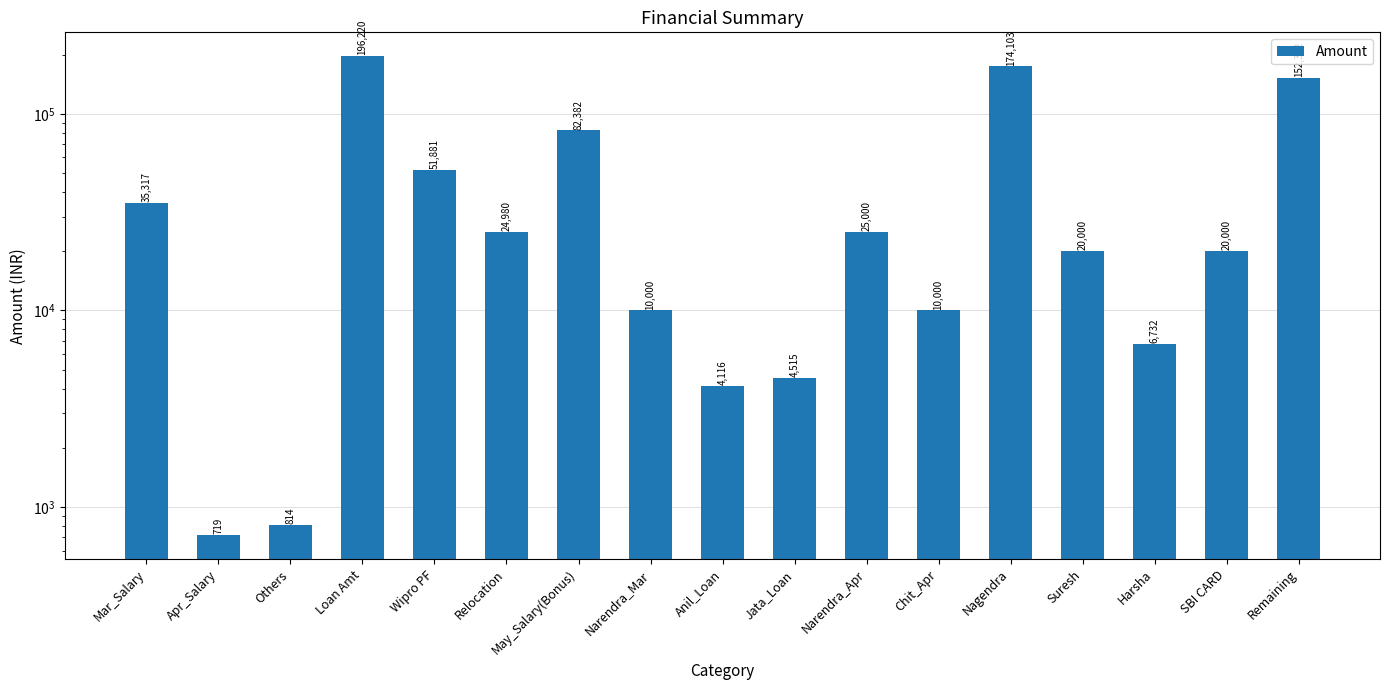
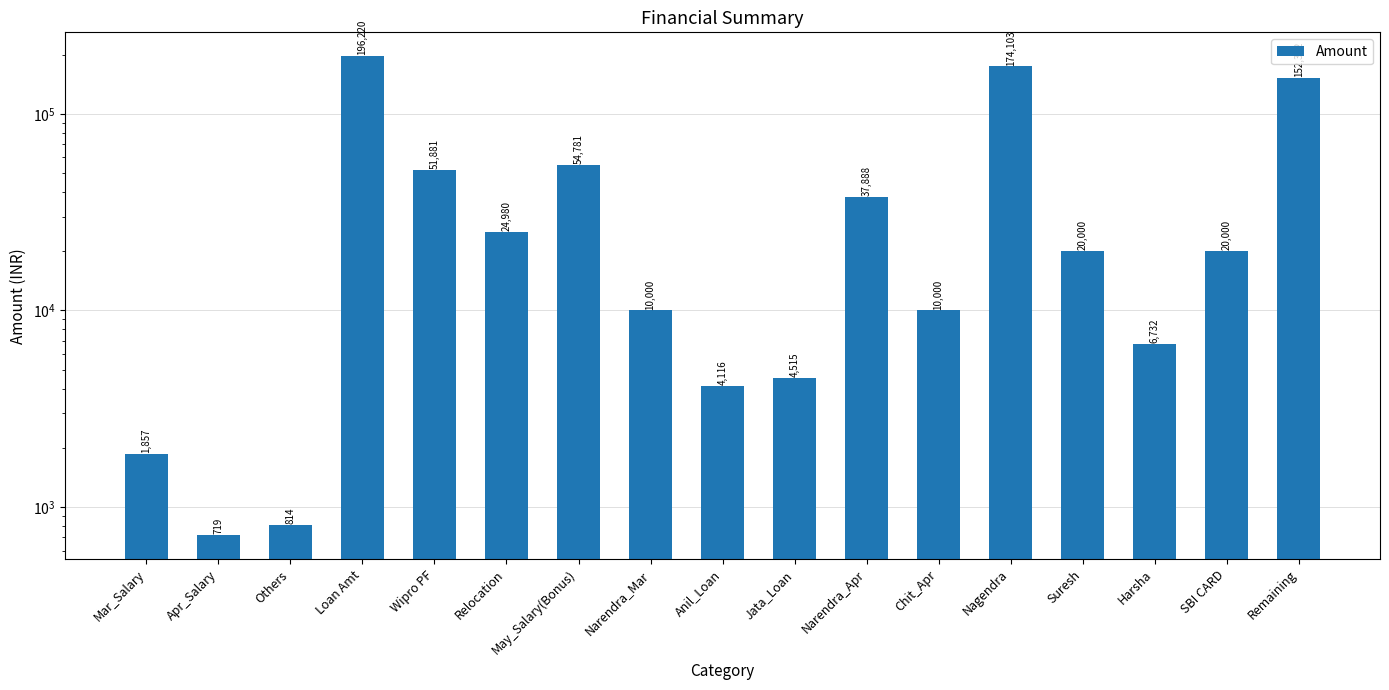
  {
-   "Mar_Salary": "35,317",
+   "Mar_Salary": "1,857",
    "Apr_Salary": "719",
    "Others": "814",
    "Loan Amt": "196,220",
    "Wipro PF": "51,881",
    "Relocation": "24,980",
-   "May_Salary(Bonus)": "82,382",
+   "May_Salary(Bonus)": "54,781",
    "Narendra_Mar": "10,000",
    "Anil_Loan": "4,116",
    "Jata_Loan": "4,515",
-   "Narendra_Apr": "25,000",
+   "Narendra_Apr": "37,888",
    "Chit_Apr": "10,000",
    "Nagendra": "174,103",
    "Suresh": "20,000",
    "Harsha": "6,732",
    "SBI CARD": "20,000"
  }
